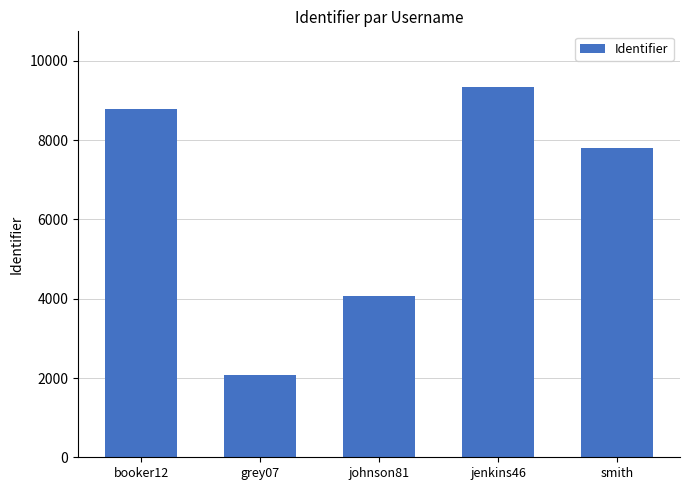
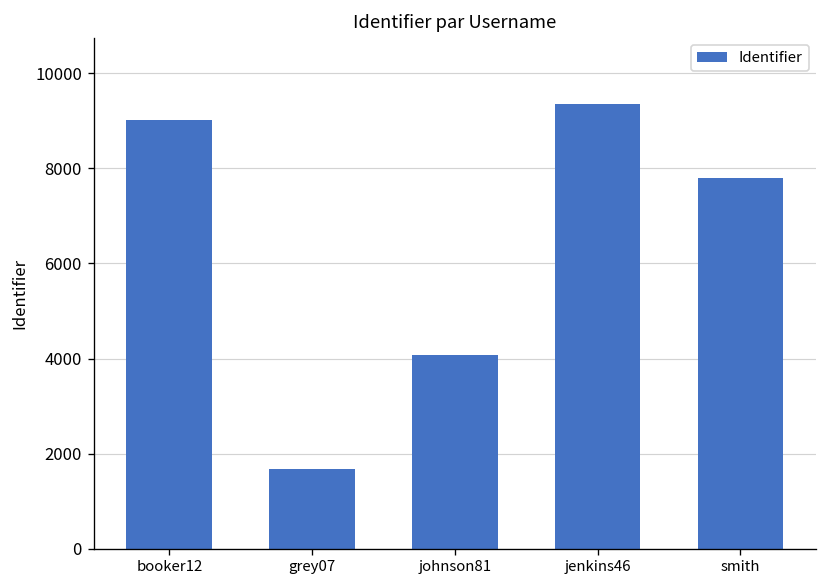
  {
-   "booker12": 8800,
-   "grey07": 2100,
+   "booker12": 9000,
+   "grey07": 1700,
    "johnson81": 4100,
    "jenkins46": 9300,
    "smith": 7800
  }
